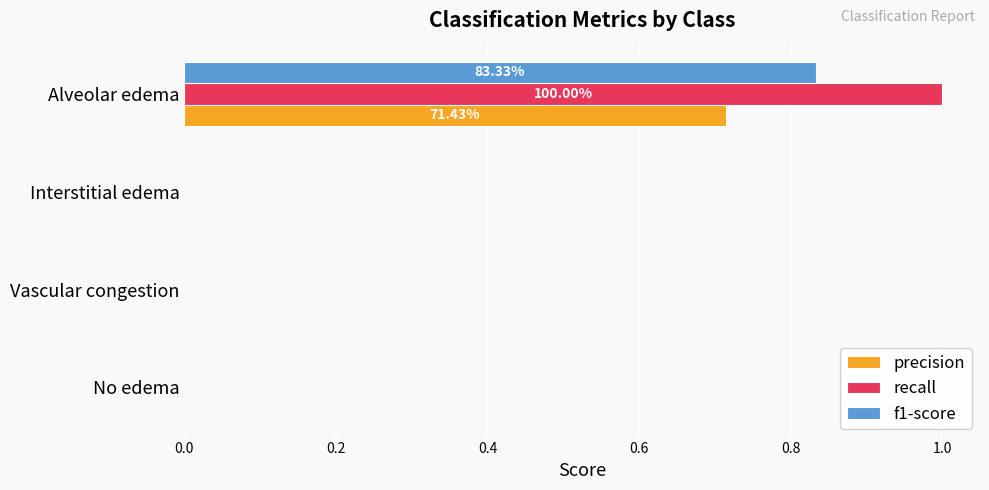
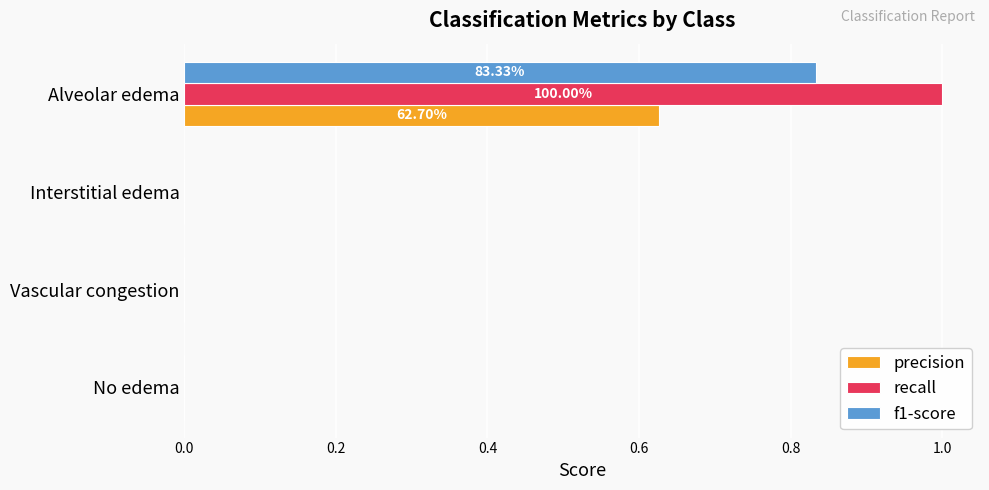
  {
    "precision": {
-     "Alveolar edema": "71.43%"
+     "Alveolar edema": "62.70%"
    },
    "recall": {
      "Alveolar edema": "100.00%"
    },
    "f1-score": {
      "Alveolar edema": "83.33%"
    }
  }
